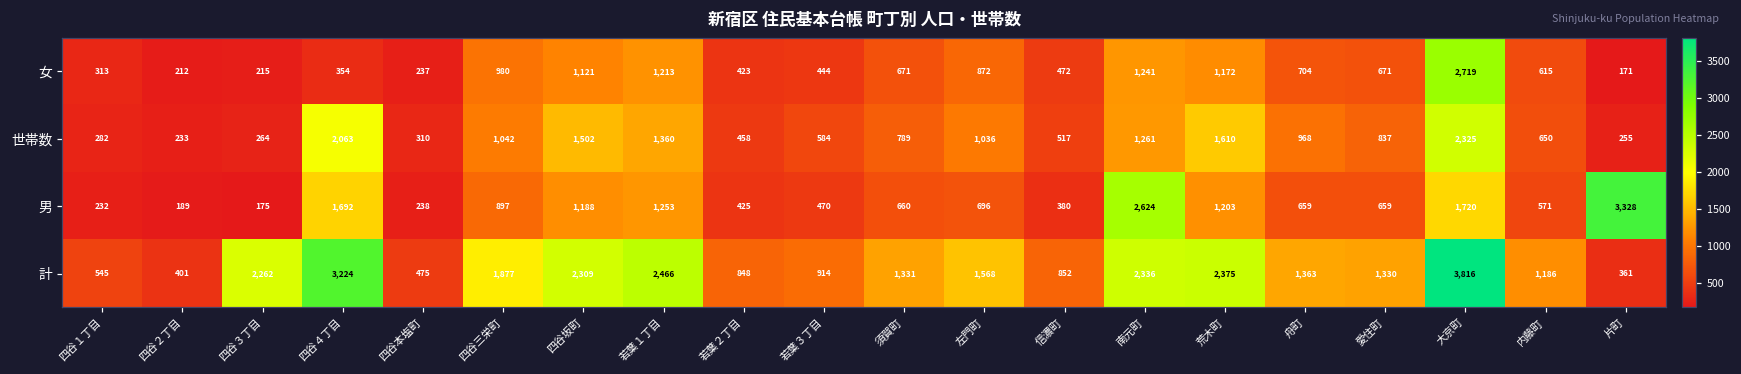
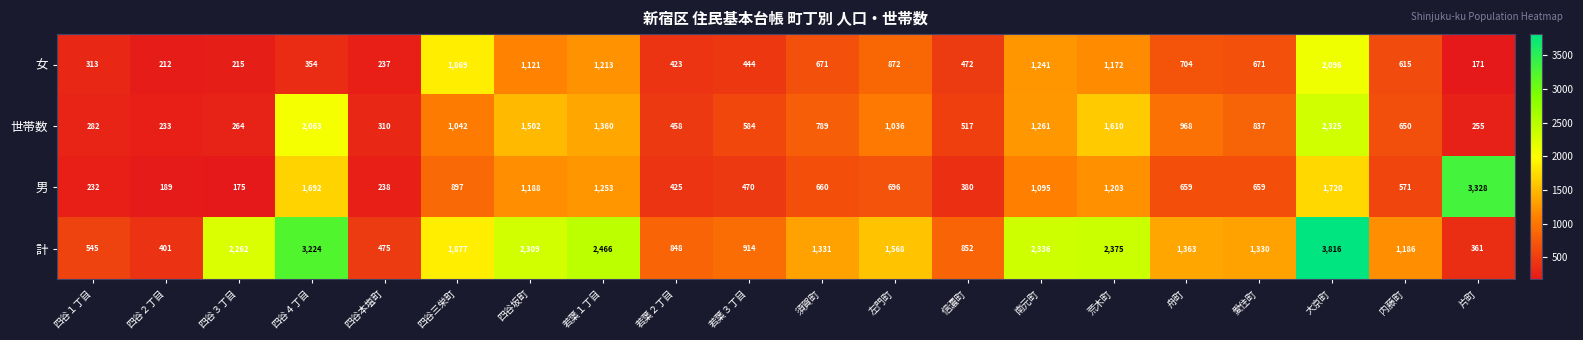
  {
    "女": {
      "四谷１丁目": "313",
      "四谷２丁目": "212",
      "四谷３丁目": "215",
      "四谷４丁目": "354",
      "四谷本塩町": "237",
-     "四谷三栄町": "980",
+     "四谷三栄町": "1,869",
      "四谷坂町": "1,121",
      "若葉１丁目": "1,213",
      "若葉２丁目": "423",
      "若葉３丁目": "444",
      "須賀町": "671",
      "左門町": "872",
      "信濃町": "472",
      "南元町": "1,241",
      "荒木町": "1,172",
      "舟町": "704",
      "愛住町": "671",
-     "大京町": "2,719",
+     "大京町": "2,096",
      "内藤町": "615",
      "片町": "171"
    },
    "世帯数": {
      "四谷１丁目": "282",
      "四谷２丁目": "233",
      "四谷３丁目": "264",
      "四谷４丁目": "2,063",
      "四谷本塩町": "310",
      "四谷三栄町": "1,042",
      "四谷坂町": "1,502",
      "若葉１丁目": "1,360",
      "若葉２丁目": "458",
      "若葉３丁目": "584",
      "須賀町": "789",
      "左門町": "1,036",
      "信濃町": "517",
      "南元町": "1,261",
      "荒木町": "1,610",
      "舟町": "968",
      "愛住町": "837",
      "大京町": "2,325",
      "内藤町": "650",
      "片町": "255"
    },
    "男": {
      "四谷１丁目": "232",
      "四谷２丁目": "189",
      "四谷３丁目": "175",
      "四谷４丁目": "1,692",
      "四谷本塩町": "238",
      "四谷三栄町": "897",
      "四谷坂町": "1,188",
      "若葉１丁目": "1,253",
      "若葉２丁目": "425",
      "若葉３丁目": "470",
      "須賀町": "660",
      "左門町": "696",
      "信濃町": "380",
-     "南元町": "2,624",
+     "南元町": "1,095",
      "荒木町": "1,203",
      "舟町": "659",
      "愛住町": "659",
      "大京町": "1,720",
      "内藤町": "571",
      "片町": "3,328"
    },
    "計": {
      "四谷１丁目": "545",
      "四谷２丁目": "401",
      "四谷３丁目": "2,262",
      "四谷４丁目": "3,224",
      "四谷本塩町": "475",
      "四谷三栄町": "1,877",
      "四谷坂町": "2,309",
      "若葉１丁目": "2,466",
      "若葉２丁目": "848",
      "若葉３丁目": "914",
      "須賀町": "1,331",
      "左門町": "1,568",
      "信濃町": "852",
      "南元町": "2,336",
      "荒木町": "2,375",
      "舟町": "1,363",
      "愛住町": "1,330",
      "大京町": "3,816",
      "内藤町": "1,186",
      "片町": "361"
    }
  }
